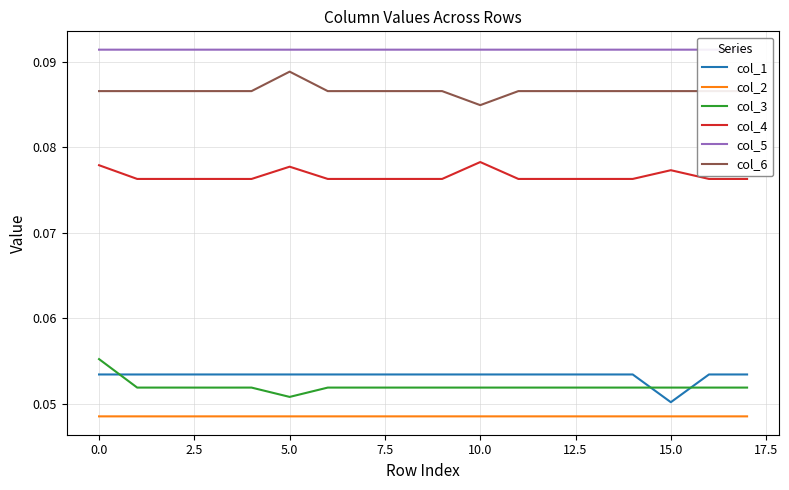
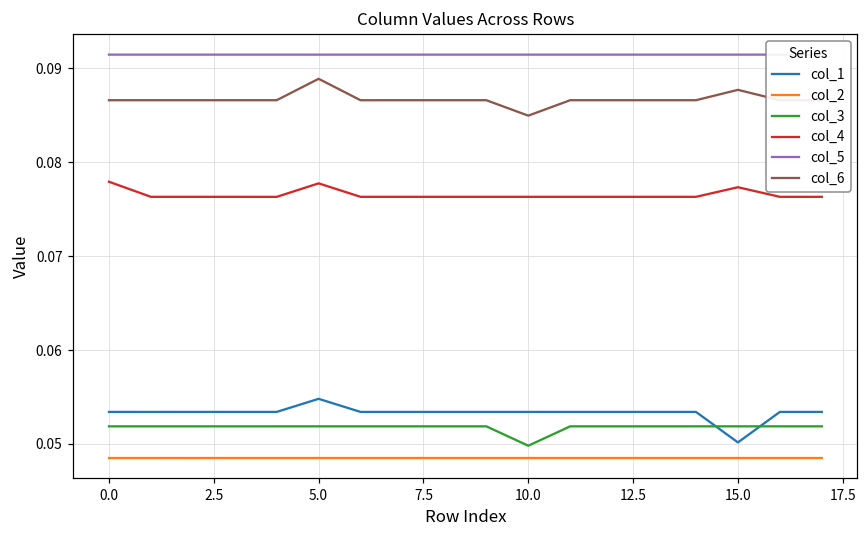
  {
    "col_1": {
      "0.0": 0.053,
-     "5.0": 0.053,
+     "5.0": 0.055,
      "10.0": 0.053,
      "15.0": 0.050
    },
    "col_2": {
      "0.0": 0.049,
      "5.0": 0.049,
      "10.0": 0.049,
      "15.0": 0.049
    },
    "col_3": {
-     "0.0": 0.055,
-     "5.0": 0.051,
-     "10.0": 0.052,
+     "0.0": 0.052,
+     "5.0": 0.052,
+     "10.0": 0.050,
      "15.0": 0.052
    },
    "col_4": {
      "0.0": 0.078,
      "5.0": 0.078,
-     "10.0": 0.078,
+     "10.0": 0.076,
      "15.0": 0.077
    },
    "col_5": {
      "0.0": 0.091,
      "5.0": 0.091,
      "10.0": 0.091,
      "15.0": 0.091
    },
    "col_6": {
      "0.0": 0.087,
      "5.0": 0.089,
      "10.0": 0.085,
-     "15.0": 0.087
+     "15.0": 0.088
    }
  }
